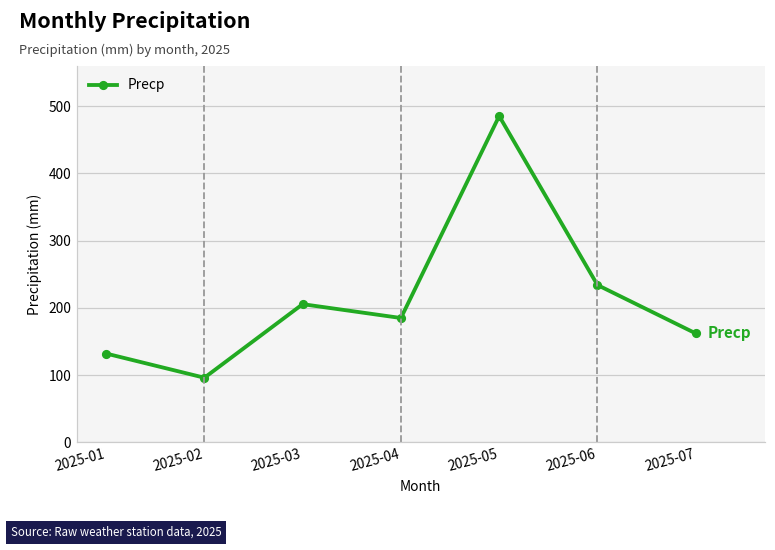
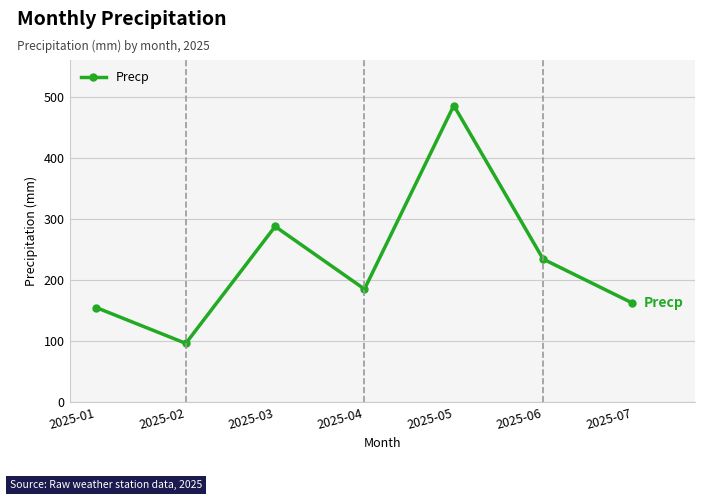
  {
-   "2025-01": 130,
+   "2025-01": 150,
    "2025-02": 100,
-   "2025-03": 210,
+   "2025-03": 290,
    "2025-04": 180,
    "2025-05": 490,
    "2025-06": 230,
    "2025-07": 160
  }
